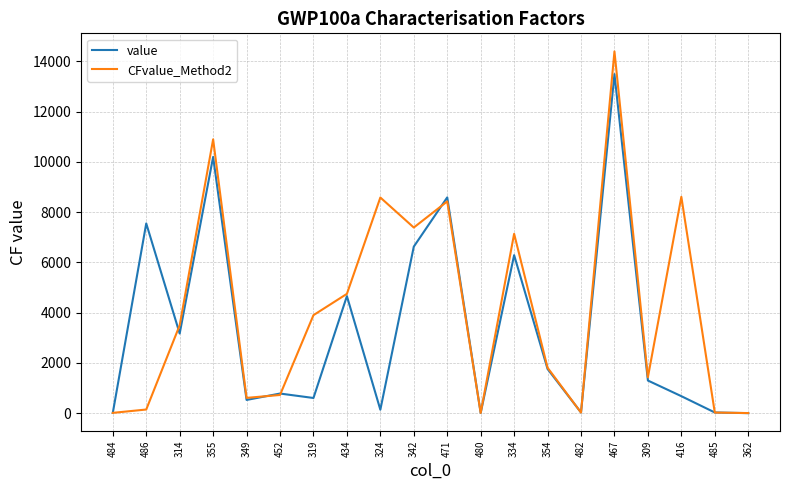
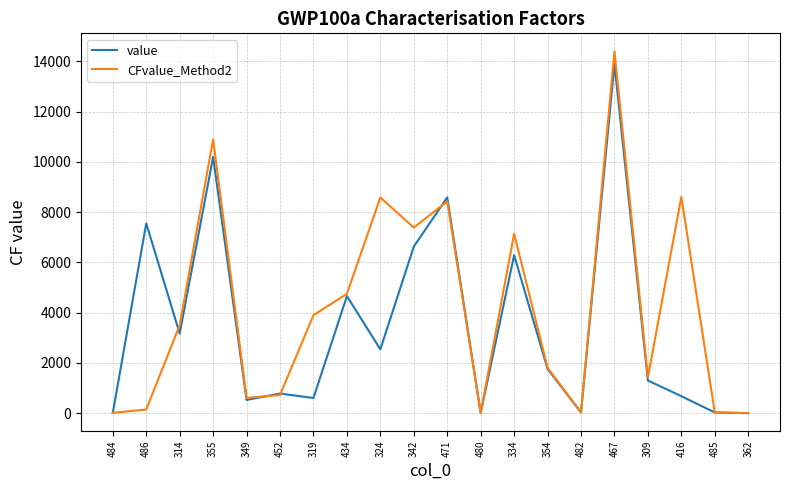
  {
    "value": {
      "486": 7600,
      "314": 3200,
      "355": 10200,
      "319": 600,
-     "324": 100,
+     "324": 2500,
      "342": 6600,
      "471": 8600,
      "334": 6300,
-     "467": 13500,
+     "467": 13900,
      "309": 1300,
      "416": 700
    },
    "CFvalue_Method2": {
      "486": 100,
      "314": 3500,
      "355": 10900,
      "319": 3900,
      "324": 8600,
      "342": 7400,
      "471": 8400,
      "334": 7100,
      "467": 14400,
      "309": 1400,
      "416": 8600
    }
  }
